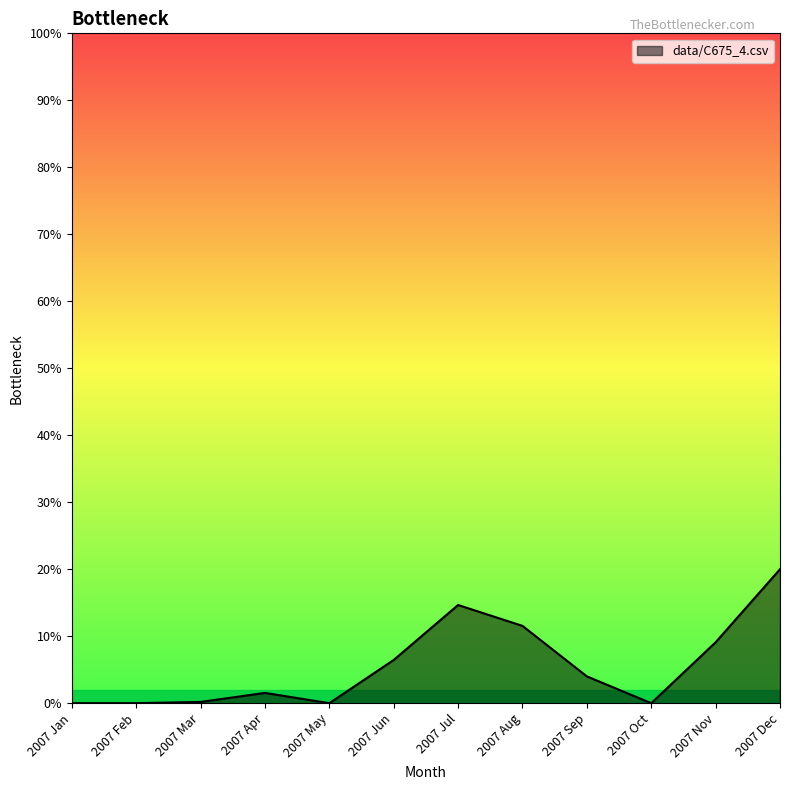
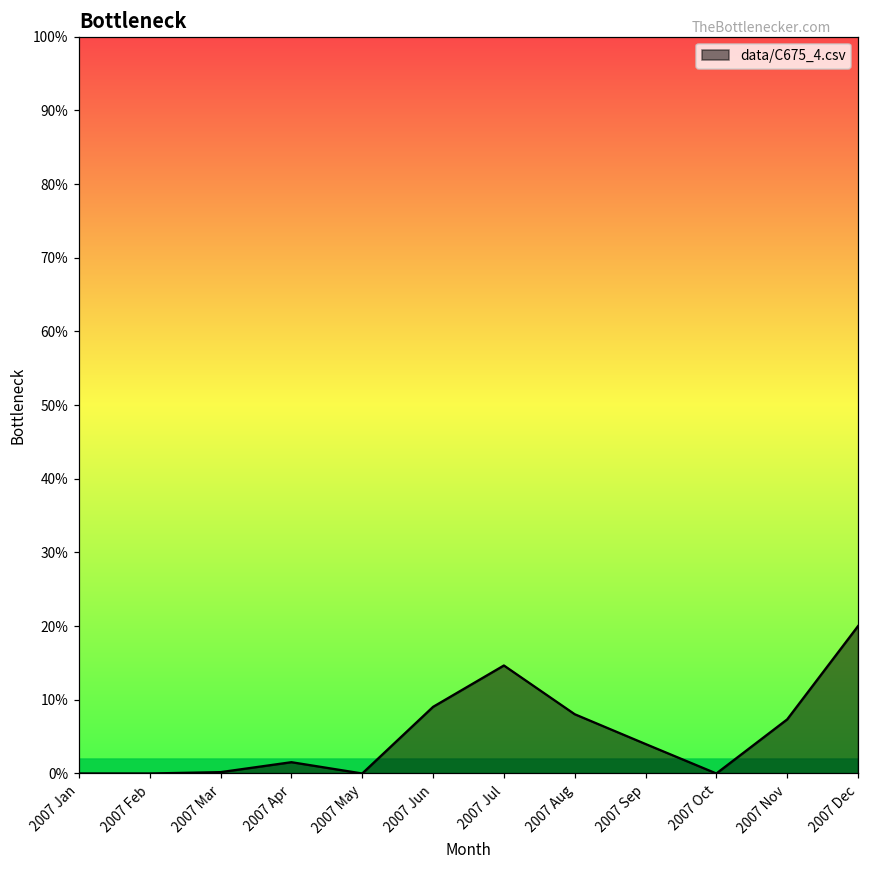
  {
-   "2007 Jun": "6%",
+   "2007 Jun": "9%",
    "2007 Jul": "15%",
-   "2007 Aug": "12%",
+   "2007 Aug": "8%",
    "2007 Sep": "4%",
-   "2007 Nov": "9%",
+   "2007 Nov": "7%",
    "2007 Dec": "20%"
  }
